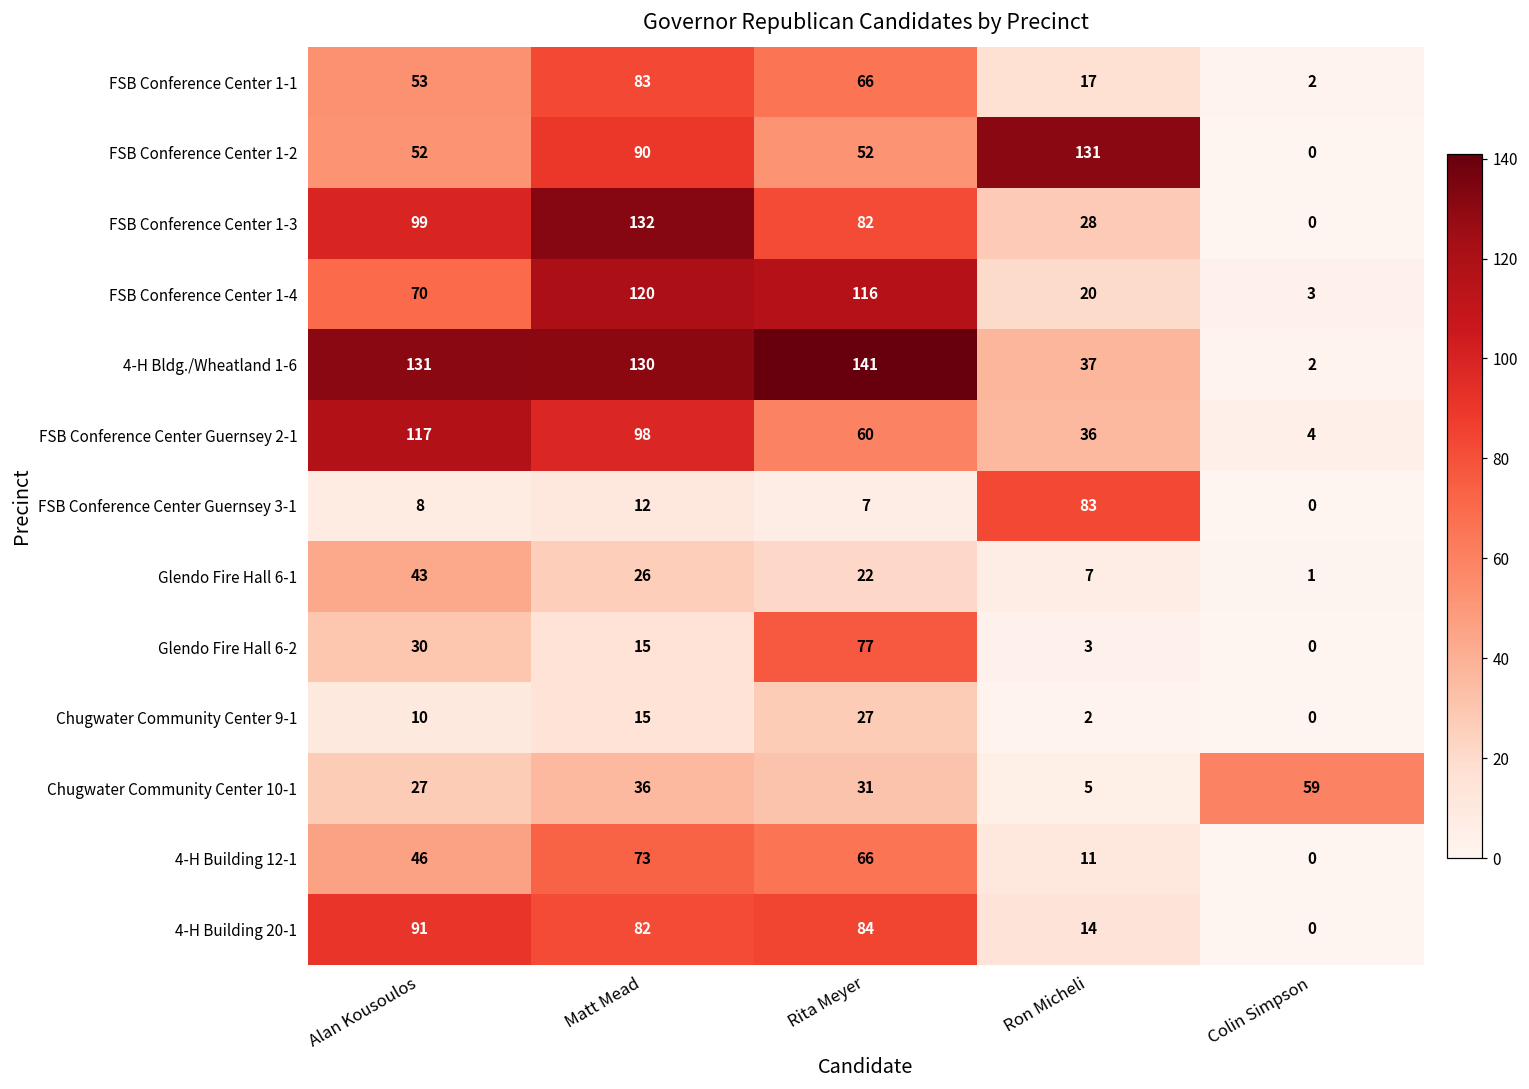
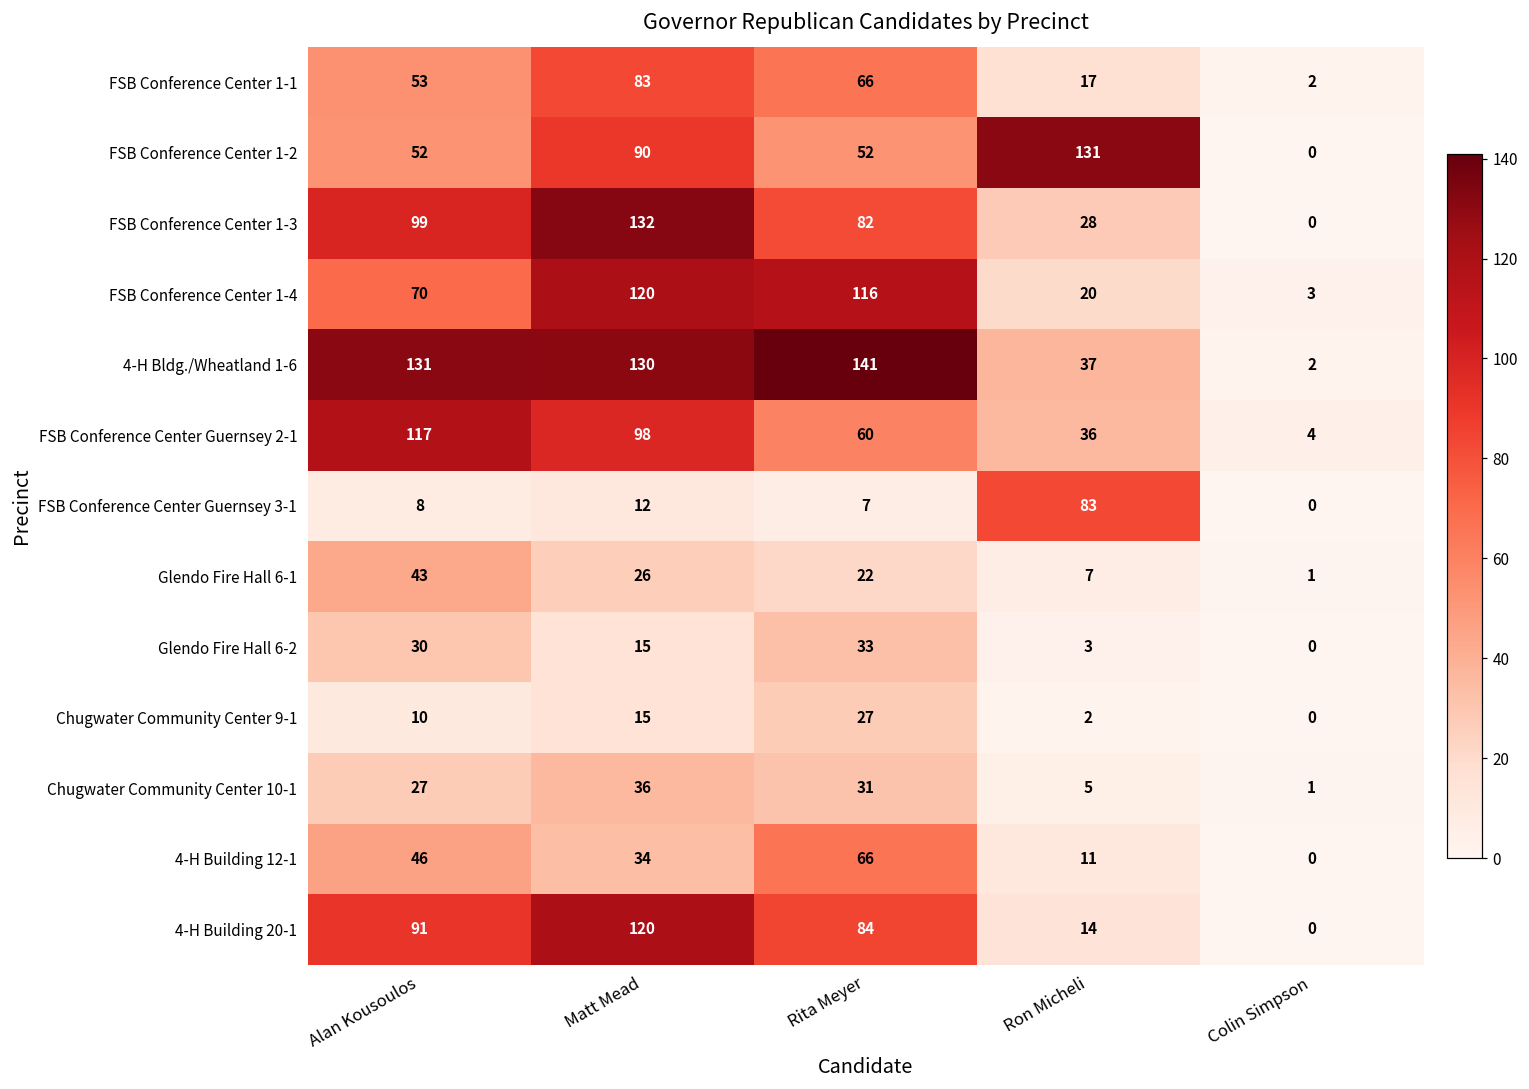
  {
    "FSB Conference Center 1-1": {
      "Alan Kousoulos": 53,
      "Matt Mead": 83,
      "Rita Meyer": 66,
      "Ron Micheli": 17,
      "Colin Simpson": 2
    },
    "FSB Conference Center 1-2": {
      "Alan Kousoulos": 52,
      "Matt Mead": 90,
      "Rita Meyer": 52,
      "Ron Micheli": 131,
      "Colin Simpson": 0
    },
    "FSB Conference Center 1-3": {
      "Alan Kousoulos": 99,
      "Matt Mead": 132,
      "Rita Meyer": 82,
      "Ron Micheli": 28,
      "Colin Simpson": 0
    },
    "FSB Conference Center 1-4": {
      "Alan Kousoulos": 70,
      "Matt Mead": 120,
      "Rita Meyer": 116,
      "Ron Micheli": 20,
      "Colin Simpson": 3
    },
    "4-H Bldg./Wheatland 1-6": {
      "Alan Kousoulos": 131,
      "Matt Mead": 130,
      "Rita Meyer": 141,
      "Ron Micheli": 37,
      "Colin Simpson": 2
    },
    "FSB Conference Center Guernsey 2-1": {
      "Alan Kousoulos": 117,
      "Matt Mead": 98,
      "Rita Meyer": 60,
      "Ron Micheli": 36,
      "Colin Simpson": 4
    },
    "FSB Conference Center Guernsey 3-1": {
      "Alan Kousoulos": 8,
      "Matt Mead": 12,
      "Rita Meyer": 7,
      "Ron Micheli": 83,
      "Colin Simpson": 0
    },
    "Glendo Fire Hall 6-1": {
      "Alan Kousoulos": 43,
      "Matt Mead": 26,
      "Rita Meyer": 22,
      "Ron Micheli": 7,
      "Colin Simpson": 1
    },
    "Glendo Fire Hall 6-2": {
      "Alan Kousoulos": 30,
      "Matt Mead": 15,
-     "Rita Meyer": 77,
+     "Rita Meyer": 33,
      "Ron Micheli": 3,
      "Colin Simpson": 0
    },
    "Chugwater Community Center 9-1": {
      "Alan Kousoulos": 10,
      "Matt Mead": 15,
      "Rita Meyer": 27,
      "Ron Micheli": 2,
      "Colin Simpson": 0
    },
    "Chugwater Community Center 10-1": {
      "Alan Kousoulos": 27,
      "Matt Mead": 36,
      "Rita Meyer": 31,
      "Ron Micheli": 5,
-     "Colin Simpson": 59
+     "Colin Simpson": 1
    },
    "4-H Building 12-1": {
      "Alan Kousoulos": 46,
-     "Matt Mead": 73,
+     "Matt Mead": 34,
      "Rita Meyer": 66,
      "Ron Micheli": 11,
      "Colin Simpson": 0
    },
    "4-H Building 20-1": {
      "Alan Kousoulos": 91,
-     "Matt Mead": 82,
+     "Matt Mead": 120,
      "Rita Meyer": 84,
      "Ron Micheli": 14,
      "Colin Simpson": 0
    }
  }
